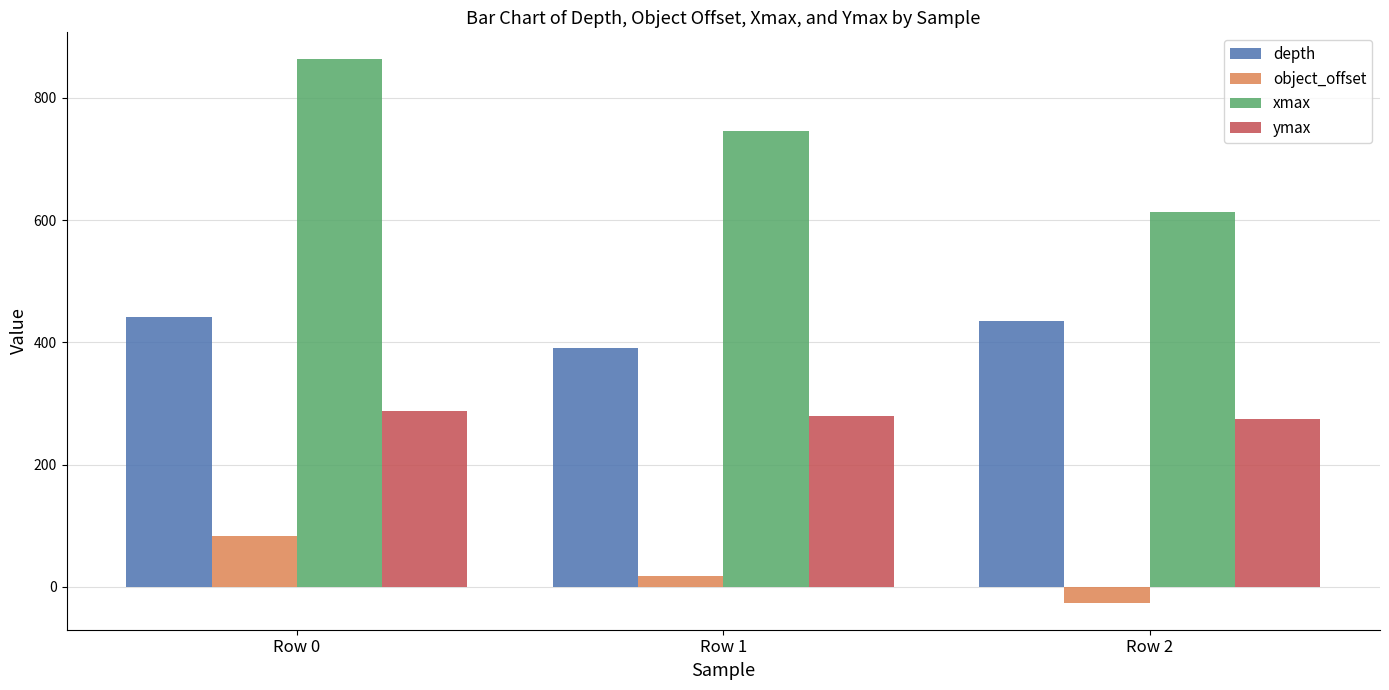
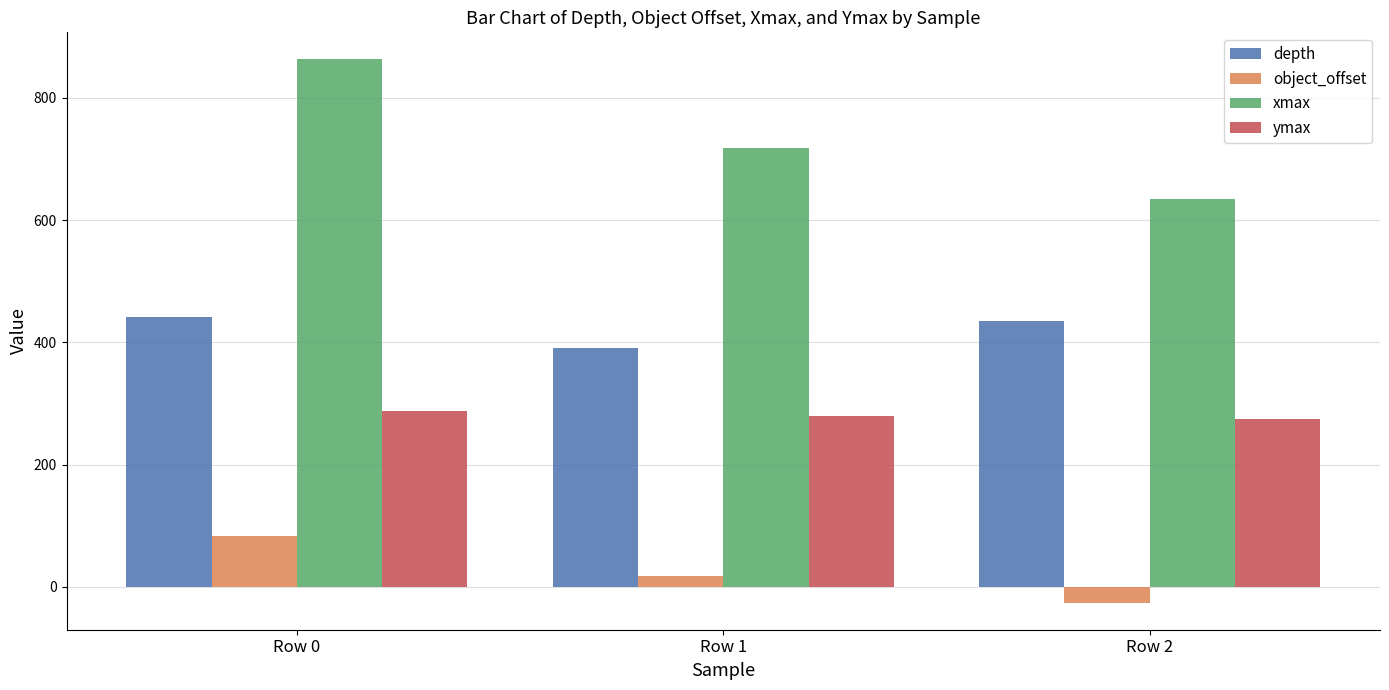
  {
    "depth": {
      "Row 0": 440,
      "Row 1": 390,
      "Row 2": 430
    },
    "xmax": {
      "Row 0": 860,
-     "Row 1": 750,
-     "Row 2": 610
+     "Row 1": 720,
+     "Row 2": 630
    }
  }
